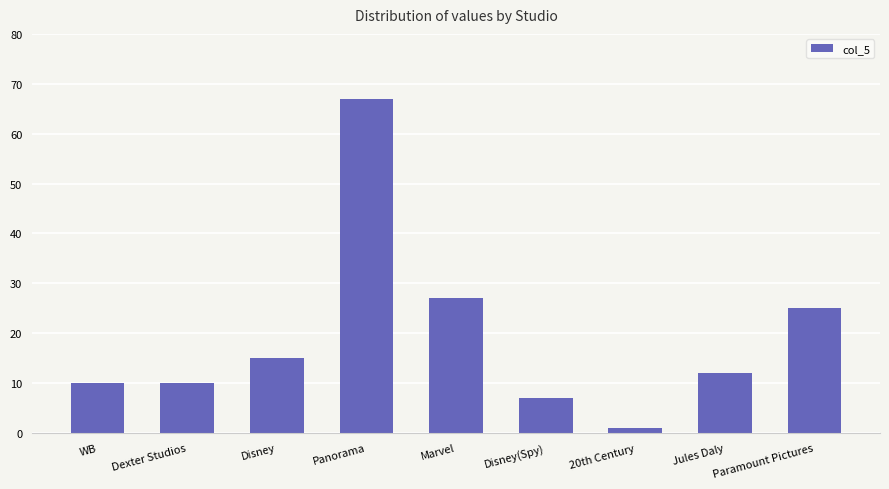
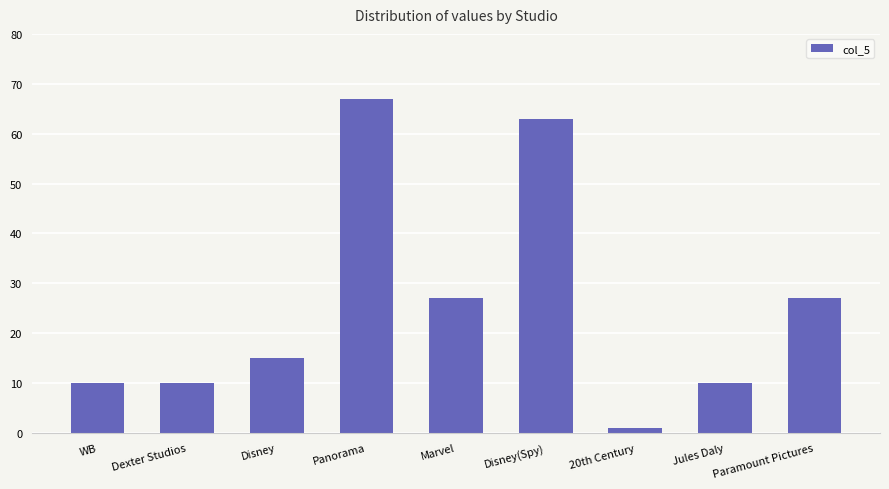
  {
    "WB": 10,
    "Dexter Studios": 10,
    "Disney": 15,
    "Panorama": 67,
    "Marvel": 27,
-   "Disney(Spy)": 7,
+   "Disney(Spy)": 63,
    "20th Century": 1,
-   "Jules Daly": 12,
-   "Paramount Pictures": 25
+   "Jules Daly": 10,
+   "Paramount Pictures": 27
  }
